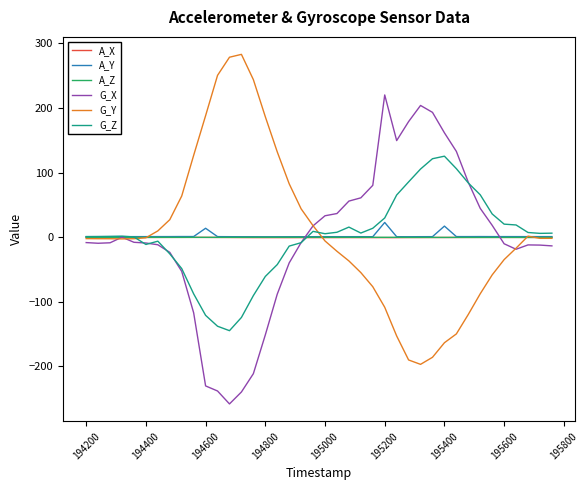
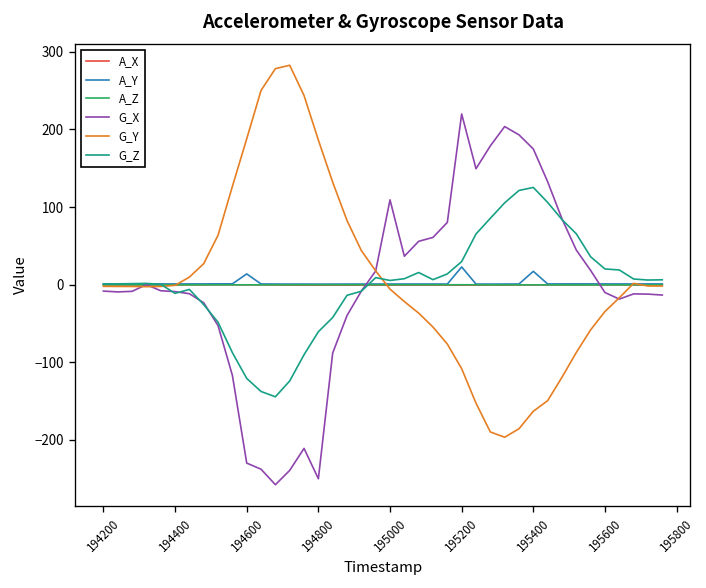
  {
    "A_Y": {
      "194600": 10,
      "195200": 20,
      "195400": 20
    },
    "G_X": {
      "194200": -10,
      "194600": -230,
-     "194800": -150,
-     "195000": 30,
+     "194800": -250,
+     "195000": 110,
      "195200": 220,
-     "195400": 160,
+     "195400": 170,
      "195600": -10
    }
  }
